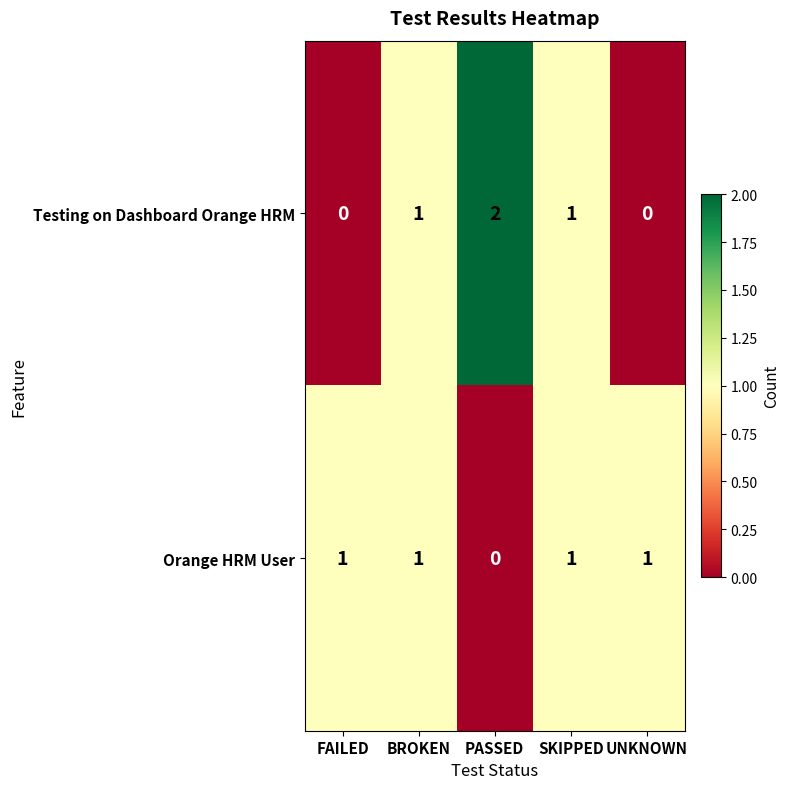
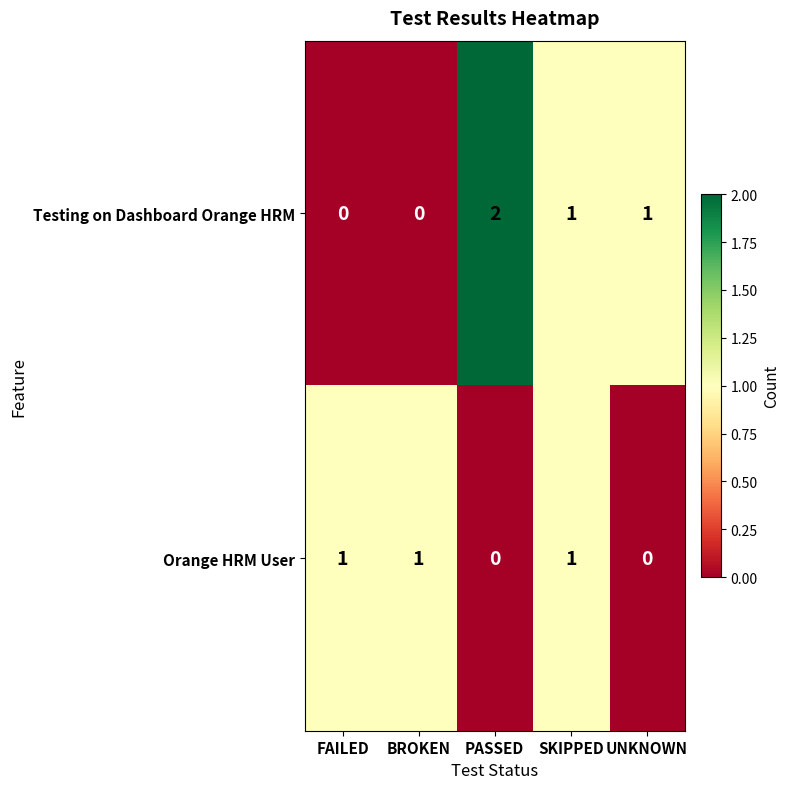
  {
    "Testing on Dashboard Orange HRM": {
      "FAILED": 0,
-     "BROKEN": 1,
+     "BROKEN": 0,
      "PASSED": 2,
      "SKIPPED": 1,
-     "UNKNOWN": 0
+     "UNKNOWN": 1
    },
    "Orange HRM User": {
      "FAILED": 1,
      "BROKEN": 1,
      "PASSED": 0,
      "SKIPPED": 1,
-     "UNKNOWN": 1
+     "UNKNOWN": 0
    }
  }
